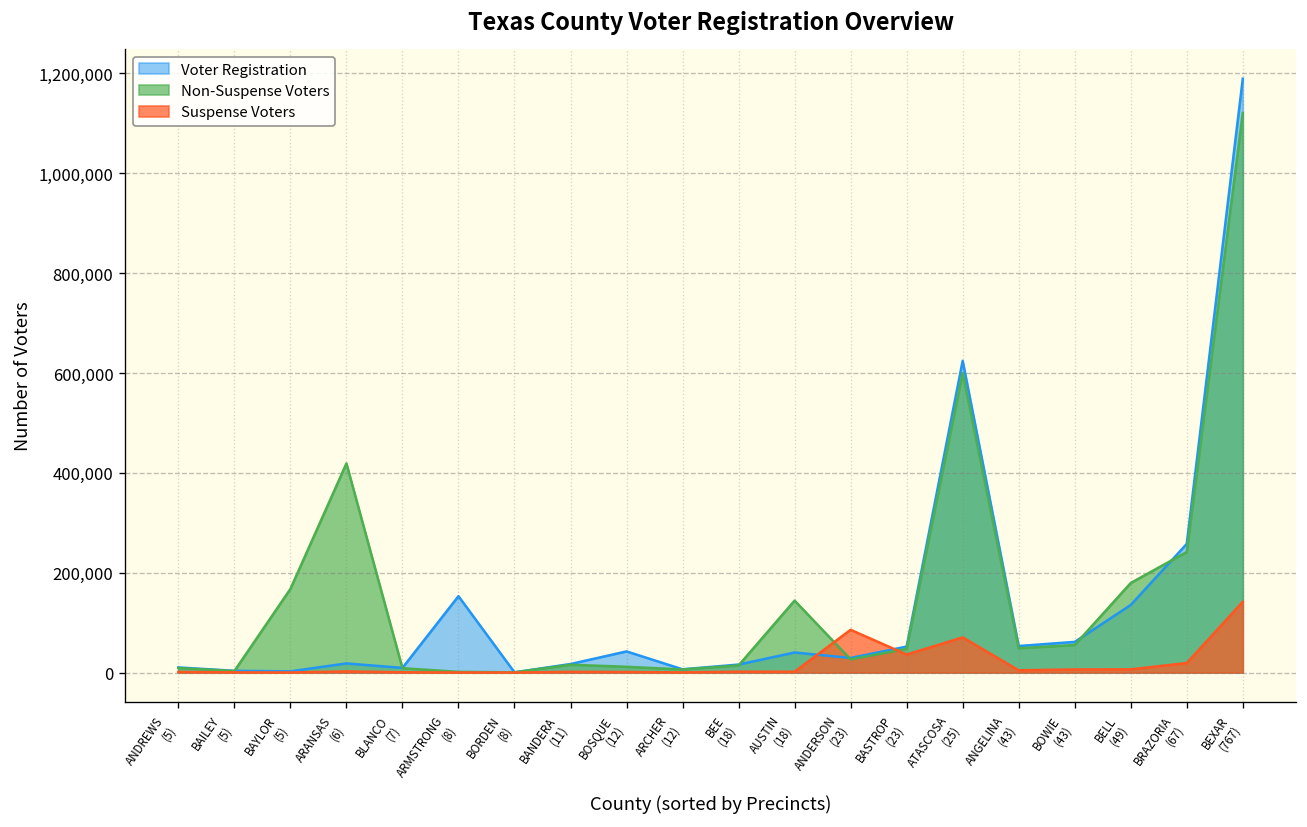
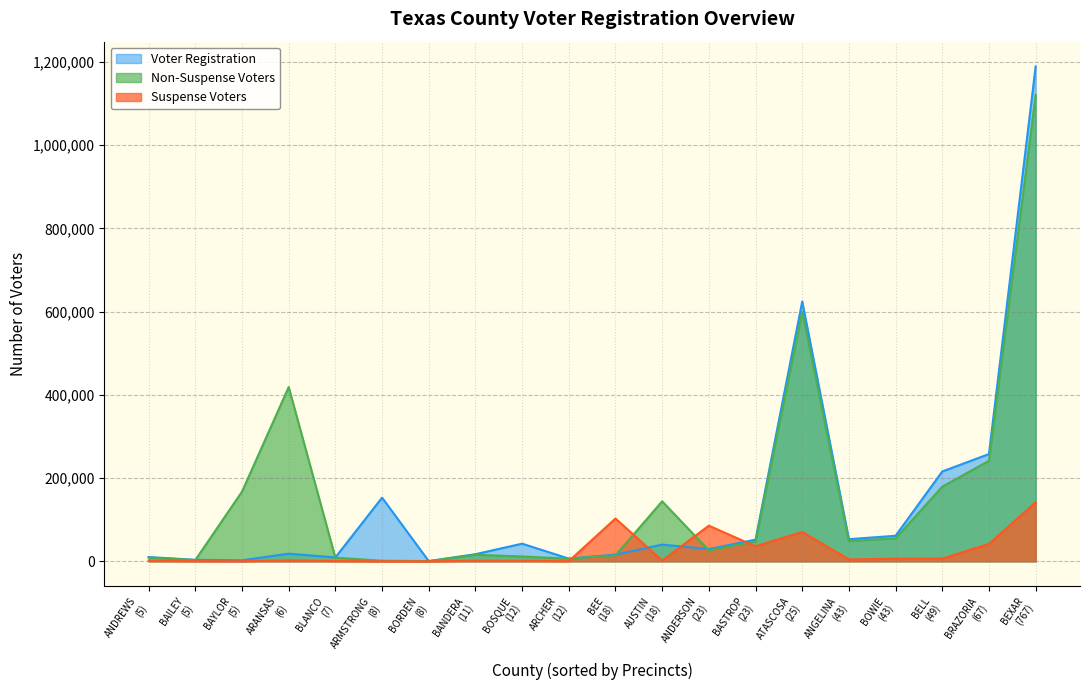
  {
    "Voter Registration": {
      "ARANSAS (6)": "20,000",
      "ARMSTRONG (8)": "150,000",
      "BOSQUE (12)": "40,000",
      "AUSTIN (18)": "40,000",
      "ATASCOSA (25)": "620,000",
-     "BELL (49)": "140,000",
+     "BELL (49)": "220,000",
      "BRAZORIA (67)": "260,000",
      "BEXAR (767)": "1,190,000"
    },
    "Non-Suspense Voters": {
      "BAYLOR (5)": "170,000",
      "ARANSAS (6)": "420,000",
      "BOSQUE (12)": "10,000",
      "AUSTIN (18)": "140,000",
      "ATASCOSA (25)": "600,000",
      "BELL (49)": "180,000",
      "BRAZORIA (67)": "240,000",
      "BEXAR (767)": "1,120,000"
    },
    "Suspense Voters": {
      "ANDREWS (5)": "0",
      "ARANSAS (6)": "0",
      "BLANCO (7)": "0",
      "BANDERA (11)": "0",
      "BOSQUE (12)": "0",
-     "BEE (18)": "0",
+     "BEE (18)": "100,000",
      "AUSTIN (18)": "0",
      "ANDERSON (23)": "90,000",
      "BASTROP (23)": "40,000",
      "ATASCOSA (25)": "70,000",
      "ANGELINA (43)": "0",
      "BOWIE (43)": "10,000",
      "BELL (49)": "10,000",
-     "BRAZORIA (67)": "20,000",
+     "BRAZORIA (67)": "40,000",
      "BEXAR (767)": "140,000"
    }
  }
